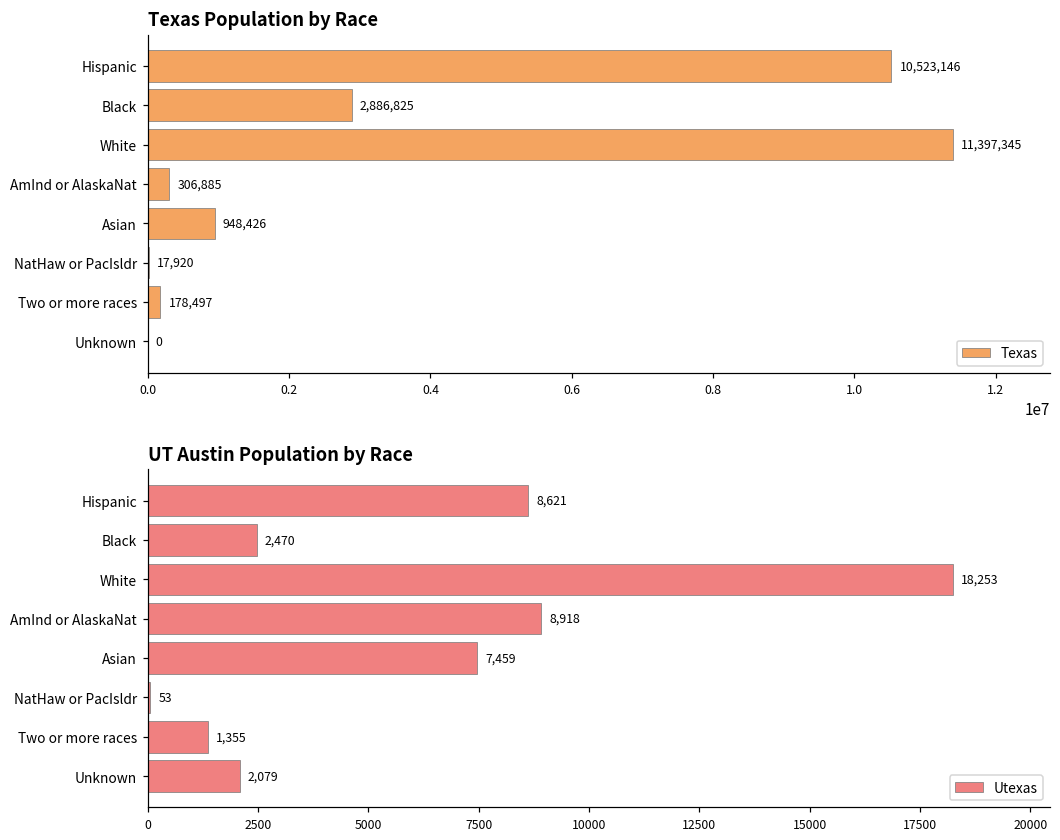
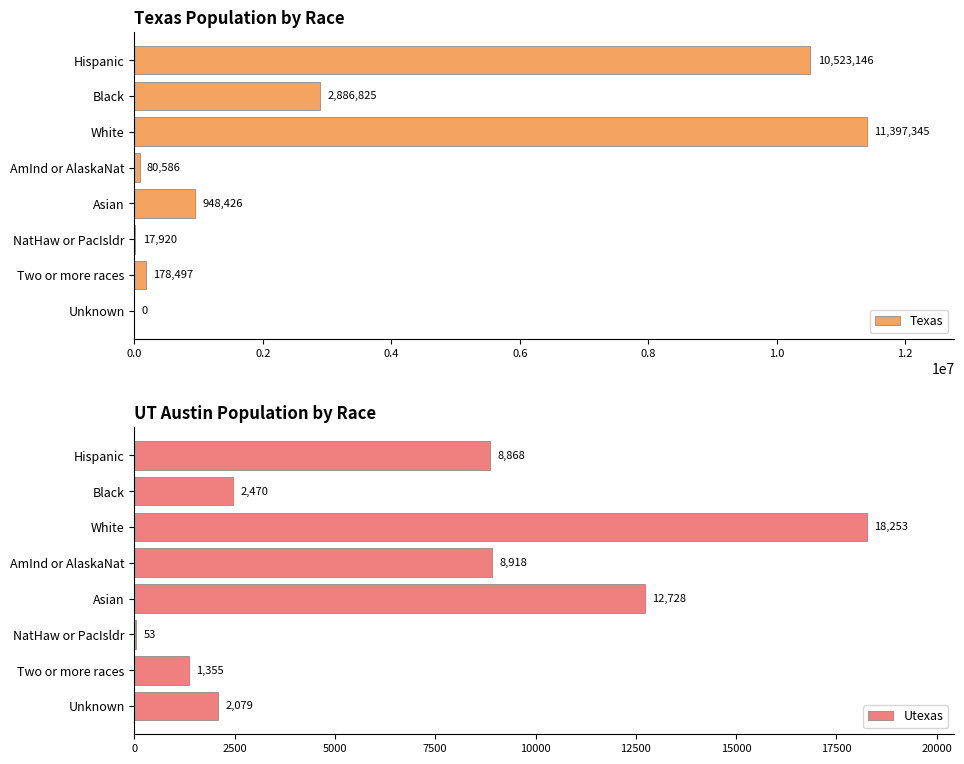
  {
    "Texas Population by Race": {
      "Hispanic": "10,523,146",
      "Black": "2,886,825",
      "White": "11,397,345",
-     "AmInd or AlaskaNat": "306,885",
+     "AmInd or AlaskaNat": "80,586",
      "Asian": "948,426",
      "NatHaw or PacIsldr": "17,920",
      "Two or more races": "178,497",
      "Unknown": "0"
    },
    "UT Austin Population by Race": {
-     "Hispanic": "8,621",
+     "Hispanic": "8,868",
      "Black": "2,470",
      "White": "18,253",
      "AmInd or AlaskaNat": "8,918",
-     "Asian": "7,459",
+     "Asian": "12,728",
      "NatHaw or PacIsldr": "53",
      "Two or more races": "1,355",
      "Unknown": "2,079"
    }
  }
